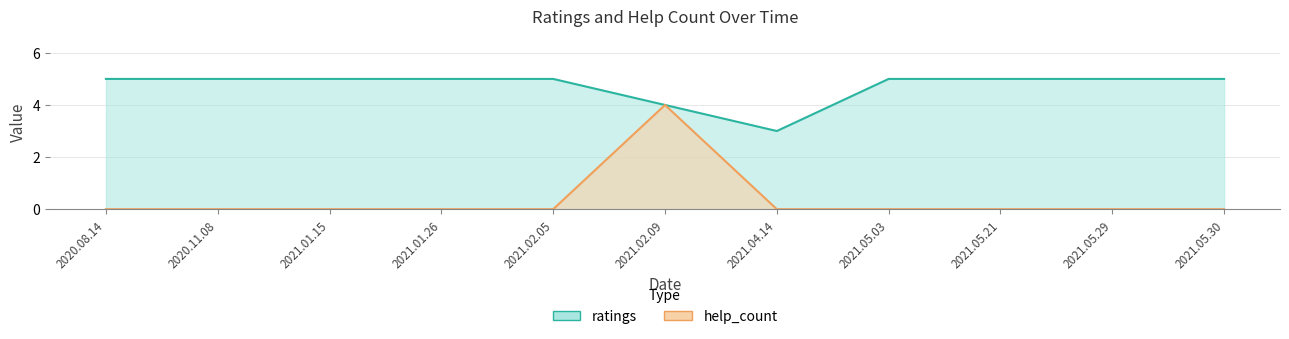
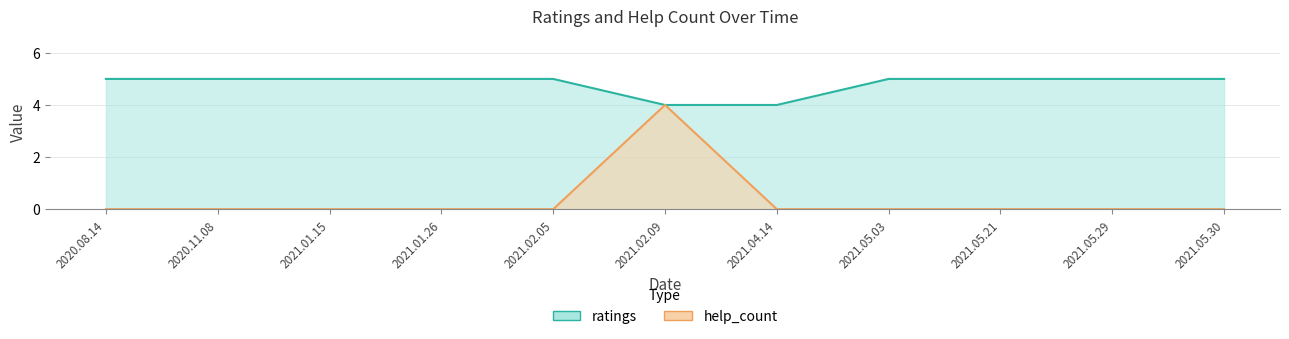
  {
    "ratings": {
      "2020.08.14": 5,
      "2020.11.08": 5,
      "2021.01.15": 5,
      "2021.01.26": 5,
      "2021.02.05": 5,
-     "2021.04.14": 3,
+     "2021.04.14": 4,
      "2021.05.03": 5,
      "2021.05.21": 5,
      "2021.05.29": 5,
      "2021.05.30": 5
    },
    "help_count": {
      "2020.08.14": 0,
      "2020.11.08": 0,
      "2021.01.15": 0,
      "2021.01.26": 0,
      "2021.02.05": 0,
      "2021.04.14": 0,
      "2021.05.03": 0,
      "2021.05.21": 0,
      "2021.05.29": 0,
      "2021.05.30": 0
    }
  }
